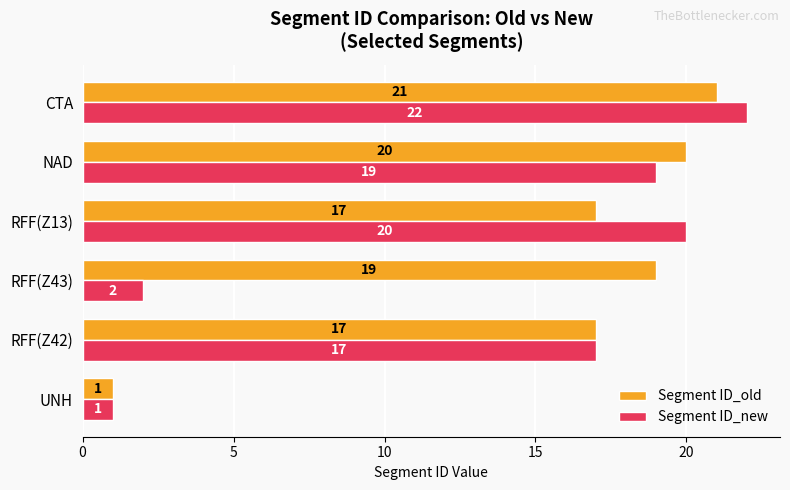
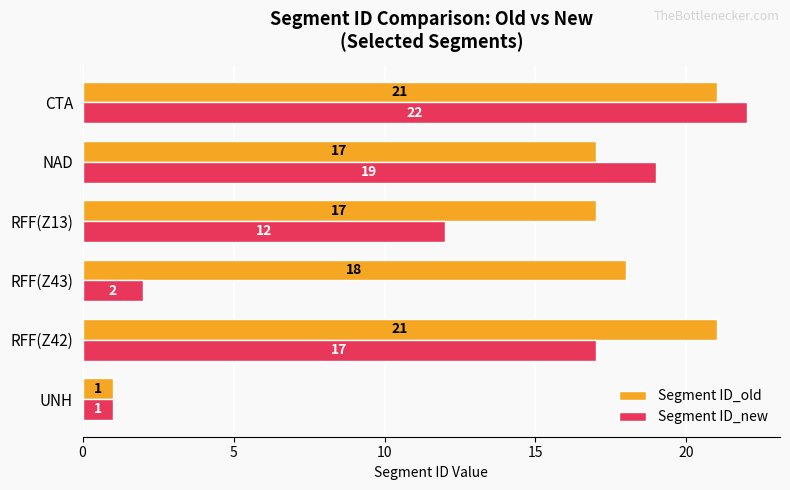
  {
    "Segment ID_old": {
      "CTA": 21,
-     "NAD": 20,
+     "NAD": 17,
      "RFF(Z13)": 17,
-     "RFF(Z43)": 19,
-     "RFF(Z42)": 17,
+     "RFF(Z43)": 18,
+     "RFF(Z42)": 21,
      "UNH": 1
    },
    "Segment ID_new": {
      "CTA": 22,
      "NAD": 19,
-     "RFF(Z13)": 20,
+     "RFF(Z13)": 12,
      "RFF(Z43)": 2,
      "RFF(Z42)": 17,
      "UNH": 1
    }
  }
